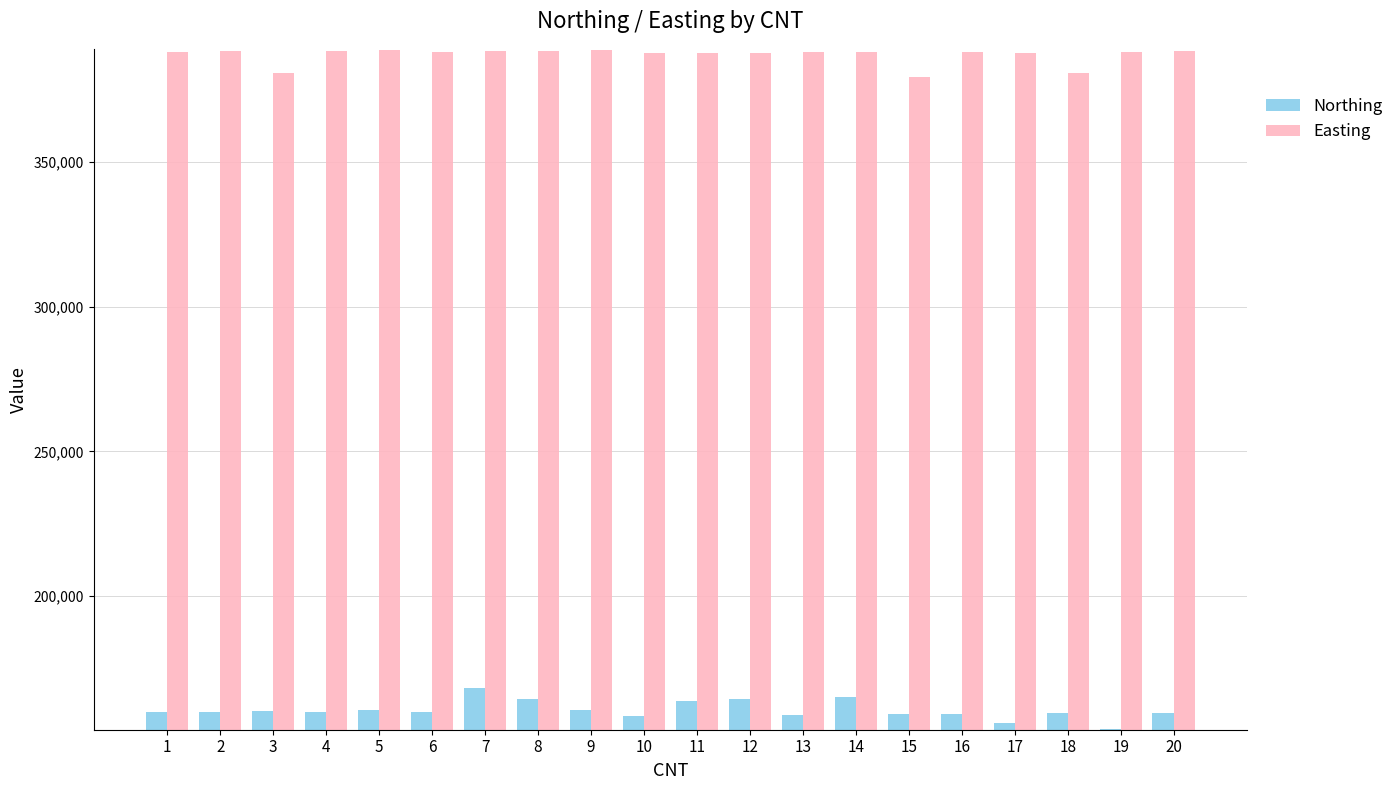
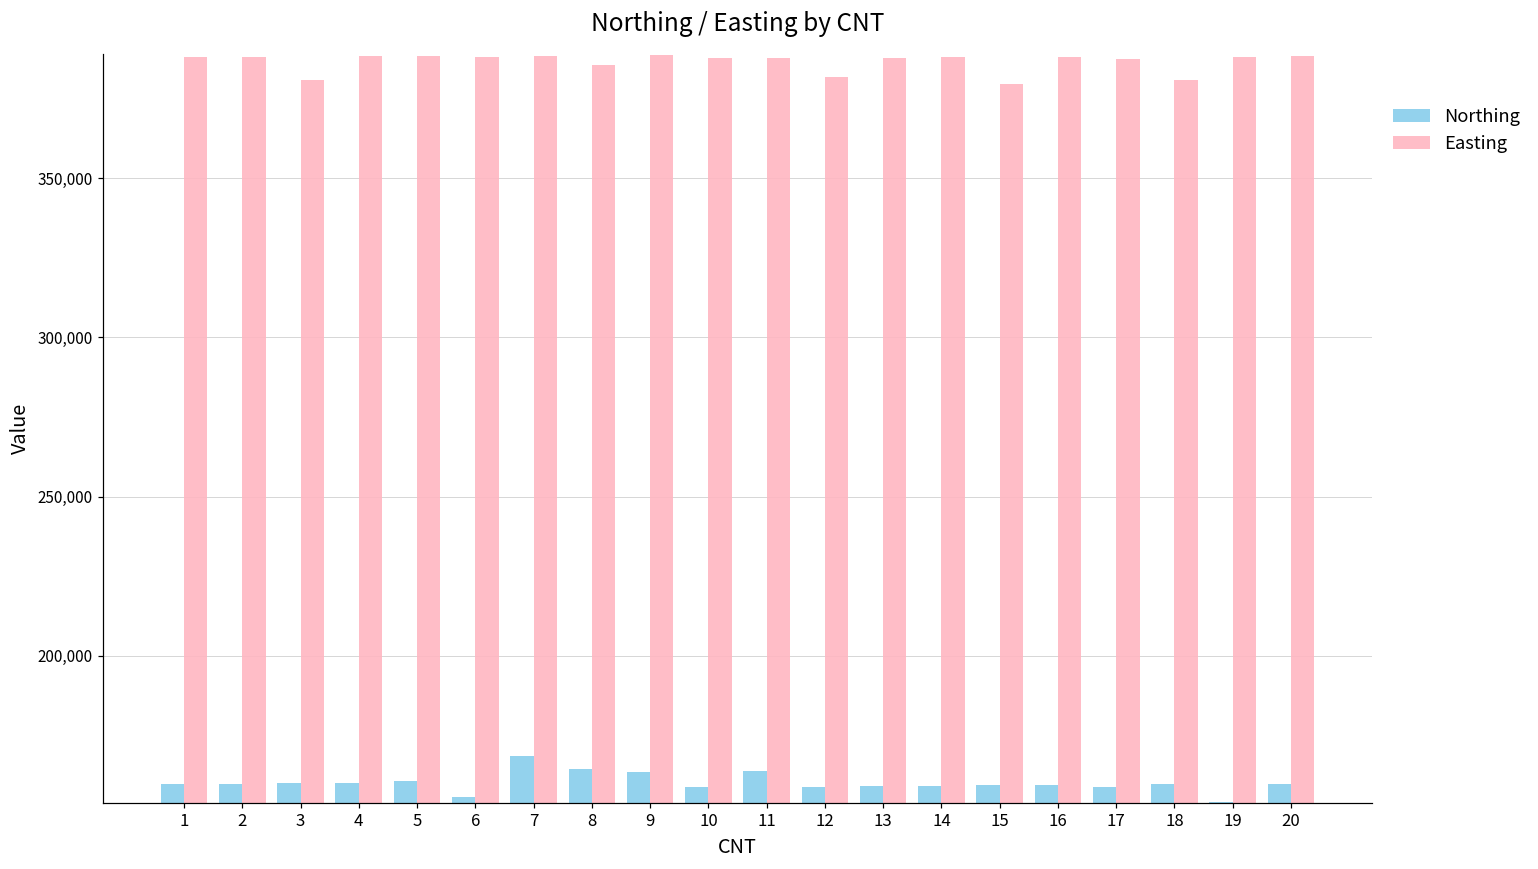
  {
    "Northing": {
      "1": "160,000",
      "2": "160,000",
      "3": "160,000",
      "4": "160,000",
      "5": "161,000",
-     "6": "160,000",
+     "6": "156,000",
      "7": "168,000",
      "8": "164,000",
-     "9": "161,000",
+     "9": "163,000",
      "10": "159,000",
      "11": "164,000",
-     "12": "164,000",
+     "12": "159,000",
      "13": "159,000",
-     "14": "165,000",
+     "14": "159,000",
      "15": "159,000",
      "16": "159,000",
-     "17": "156,000",
+     "17": "159,000",
      "18": "160,000",
      "19": "154,000",
      "20": "160,000"
    },
    "Easting": {
      "1": "388,000",
      "2": "388,000",
      "3": "381,000",
      "4": "388,000",
      "5": "389,000",
      "6": "388,000",
      "7": "388,000",
-     "8": "388,000",
+     "8": "386,000",
      "9": "389,000",
      "10": "388,000",
      "11": "388,000",
-     "12": "388,000",
+     "12": "382,000",
      "13": "388,000",
      "14": "388,000",
      "15": "380,000",
      "16": "388,000",
      "17": "388,000",
      "18": "381,000",
      "19": "388,000",
      "20": "388,000"
    }
  }
